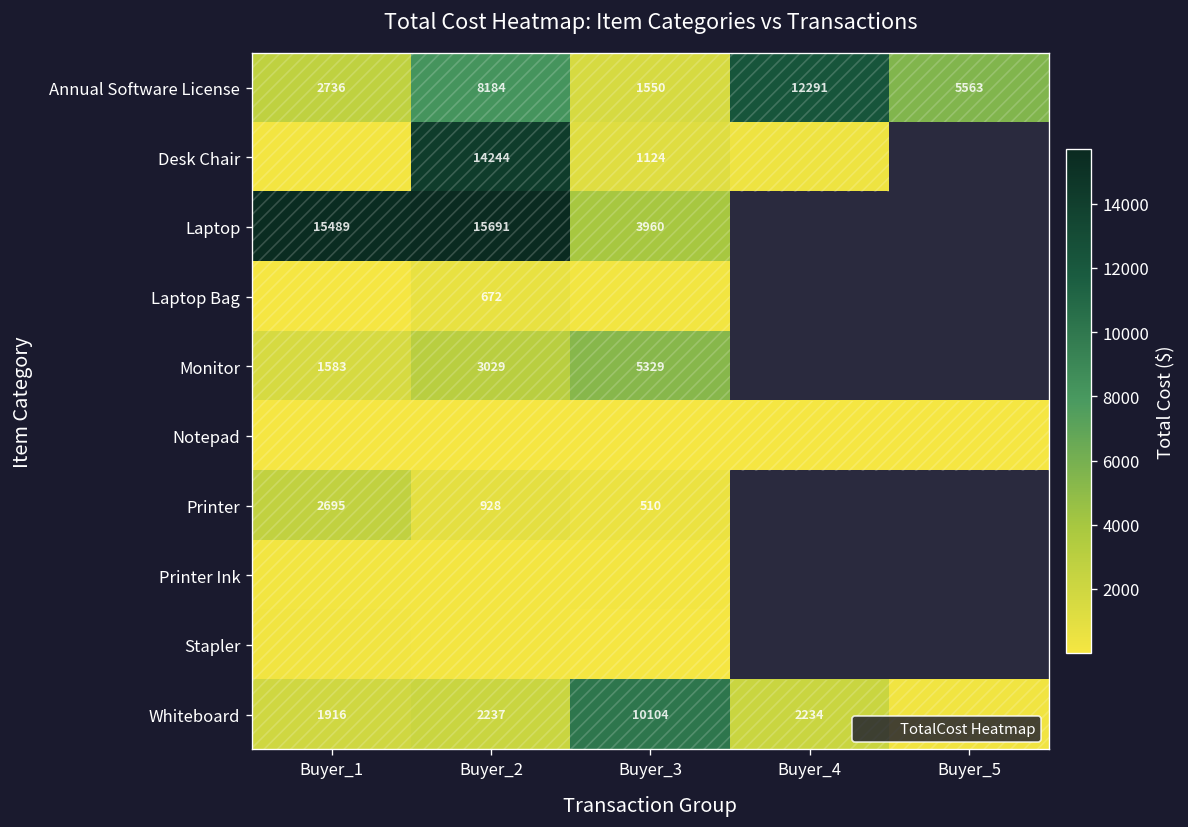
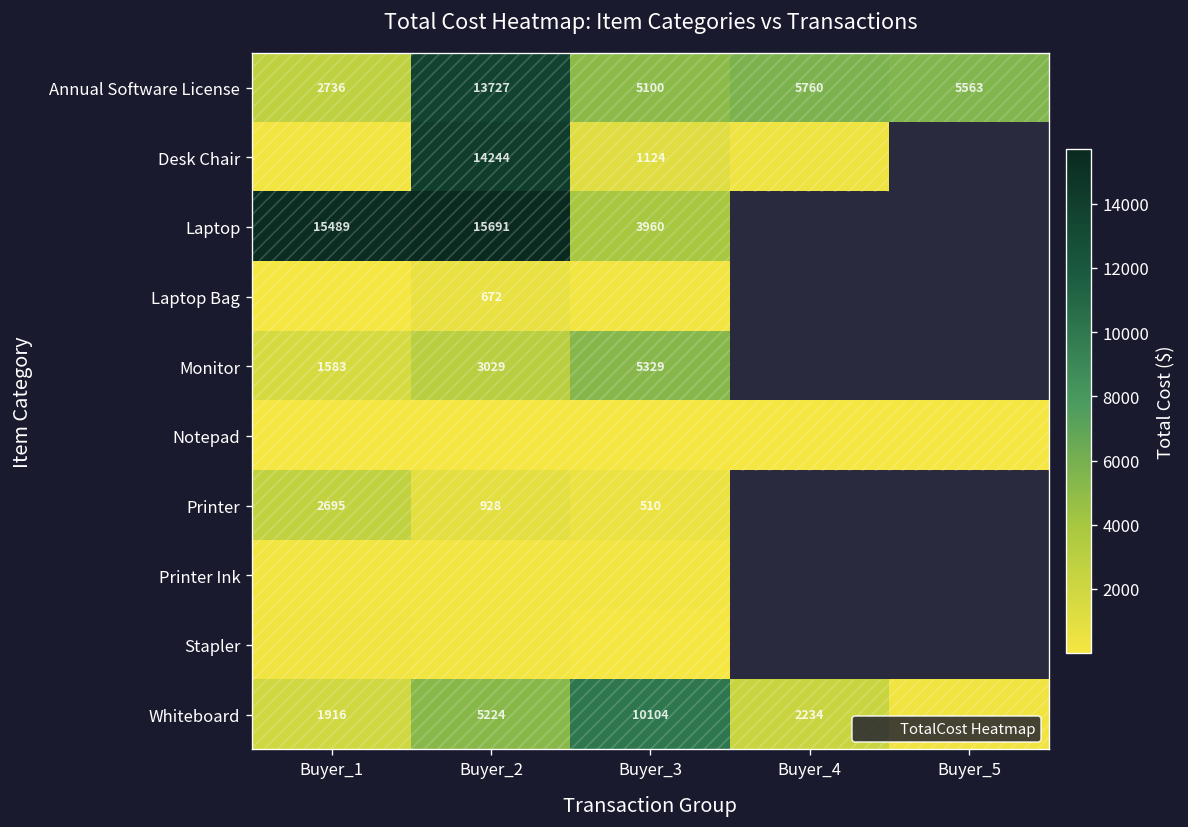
  {
    "Annual Software License": {
      "Buyer_1": 2736,
-     "Buyer_2": 8184,
-     "Buyer_3": 1550,
-     "Buyer_4": 12291,
+     "Buyer_2": 13727,
+     "Buyer_3": 5100,
+     "Buyer_4": 5760,
      "Buyer_5": 5563
    },
    "Desk Chair": {
      "Buyer_2": 14244,
      "Buyer_3": 1124
    },
    "Laptop": {
      "Buyer_1": 15489,
      "Buyer_2": 15691,
      "Buyer_3": 3960
    },
    "Laptop Bag": {
      "Buyer_2": 672
    },
    "Monitor": {
      "Buyer_1": 1583,
      "Buyer_2": 3029,
      "Buyer_3": 5329
    },
    "Printer": {
      "Buyer_1": 2695,
      "Buyer_2": 928,
      "Buyer_3": 510
    },
    "Whiteboard": {
      "Buyer_1": 1916,
-     "Buyer_2": 2237,
+     "Buyer_2": 5224,
      "Buyer_3": 10104,
      "Buyer_4": 2234
    }
  }
